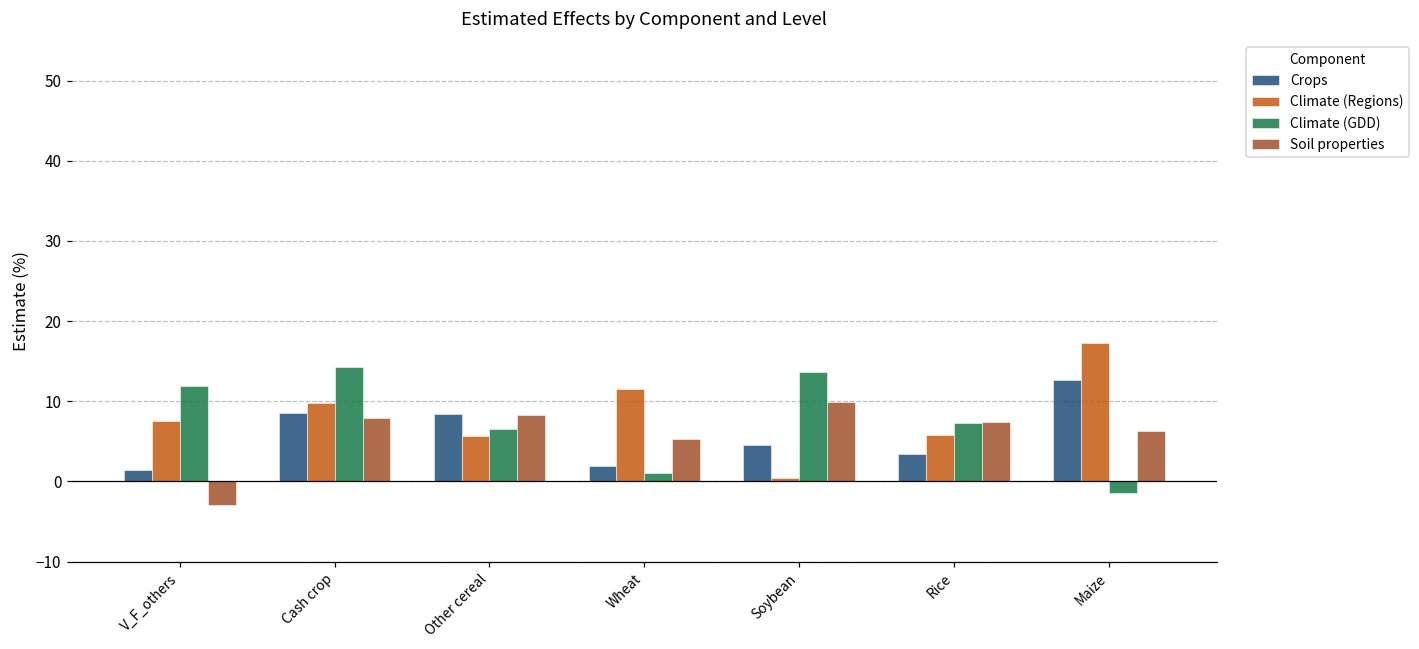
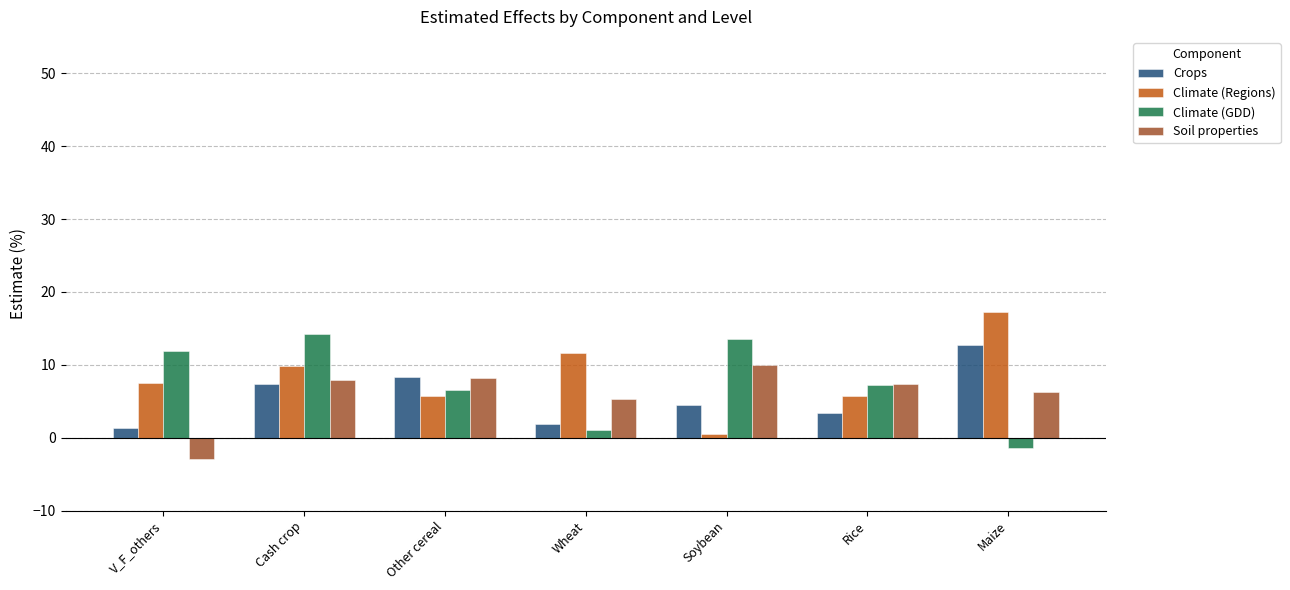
  {
    "Crops": {
      "V_F_others": 1,
-     "Cash crop": 9,
+     "Cash crop": 7,
      "Other cereal": 8,
      "Wheat": 2,
      "Soybean": 5,
      "Rice": 3,
      "Maize": 13
    },
    "Climate (GDD)": {
      "V_F_others": 12,
      "Cash crop": 14,
      "Other cereal": 7,
      "Wheat": 1,
      "Soybean": 14,
      "Rice": 7,
      "Maize": -1
    }
  }
